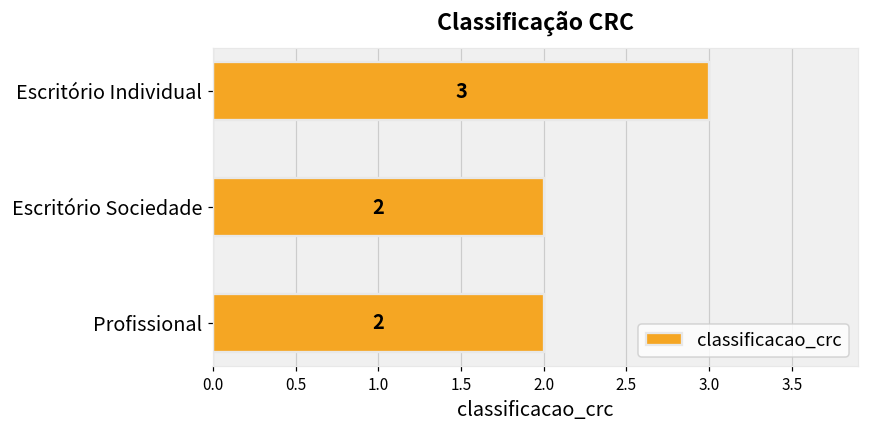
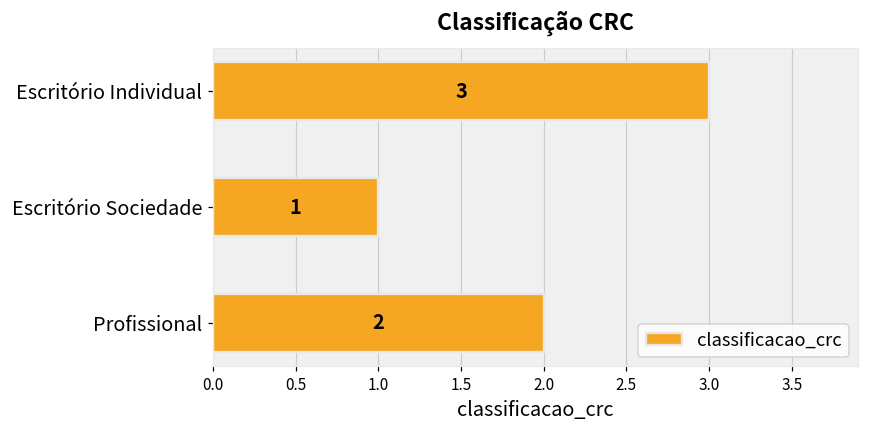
  {
    "Escritório Individual": 3,
-   "Escritório Sociedade": 2,
+   "Escritório Sociedade": 1,
    "Profissional": 2
  }
